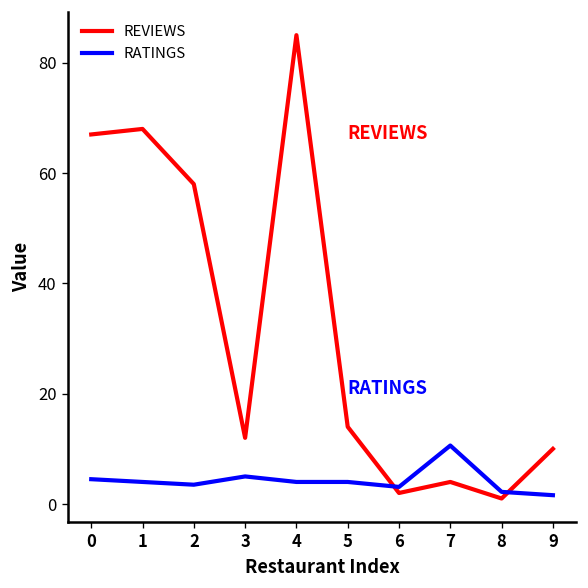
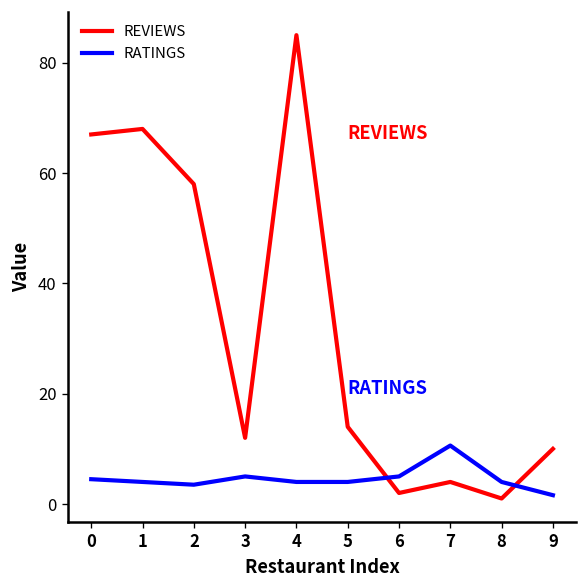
  {
    "REVIEWS": {
      "0": 67,
      "1": 68,
      "2": 58,
      "3": 12,
      "4": 85,
      "5": 14,
      "6": 2,
      "7": 4,
      "8": 1,
      "9": 10
    },
    "RATINGS": {
      "0": 5,
      "1": 4,
      "2": 4,
      "3": 5,
      "4": 4,
      "5": 4,
-     "6": 3,
+     "6": 5,
      "7": 11,
-     "8": 2,
+     "8": 4,
      "9": 2
    }
  }
